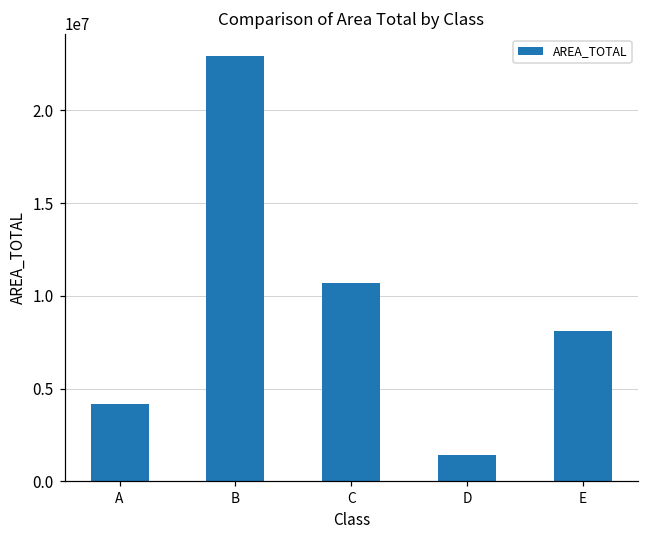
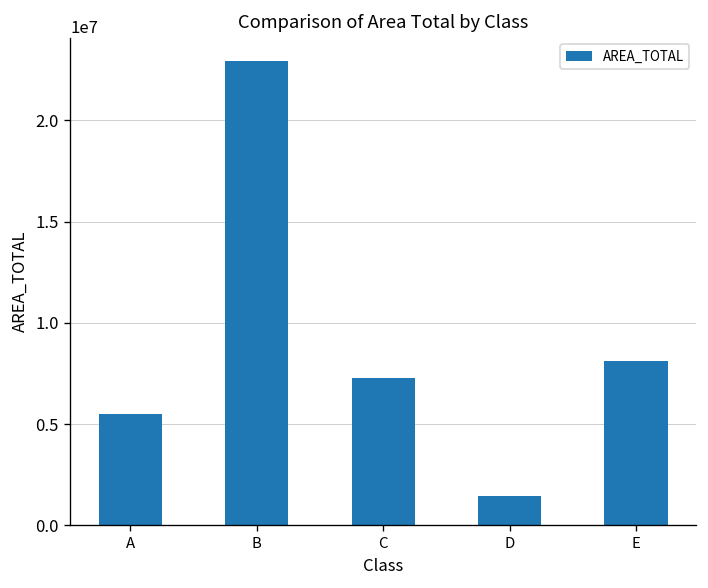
  {
-   "A": 4200000,
+   "A": 5500000,
    "B": 22900000,
-   "C": 10700000,
+   "C": 7300000,
    "D": 1400000,
    "E": 8100000
  }
